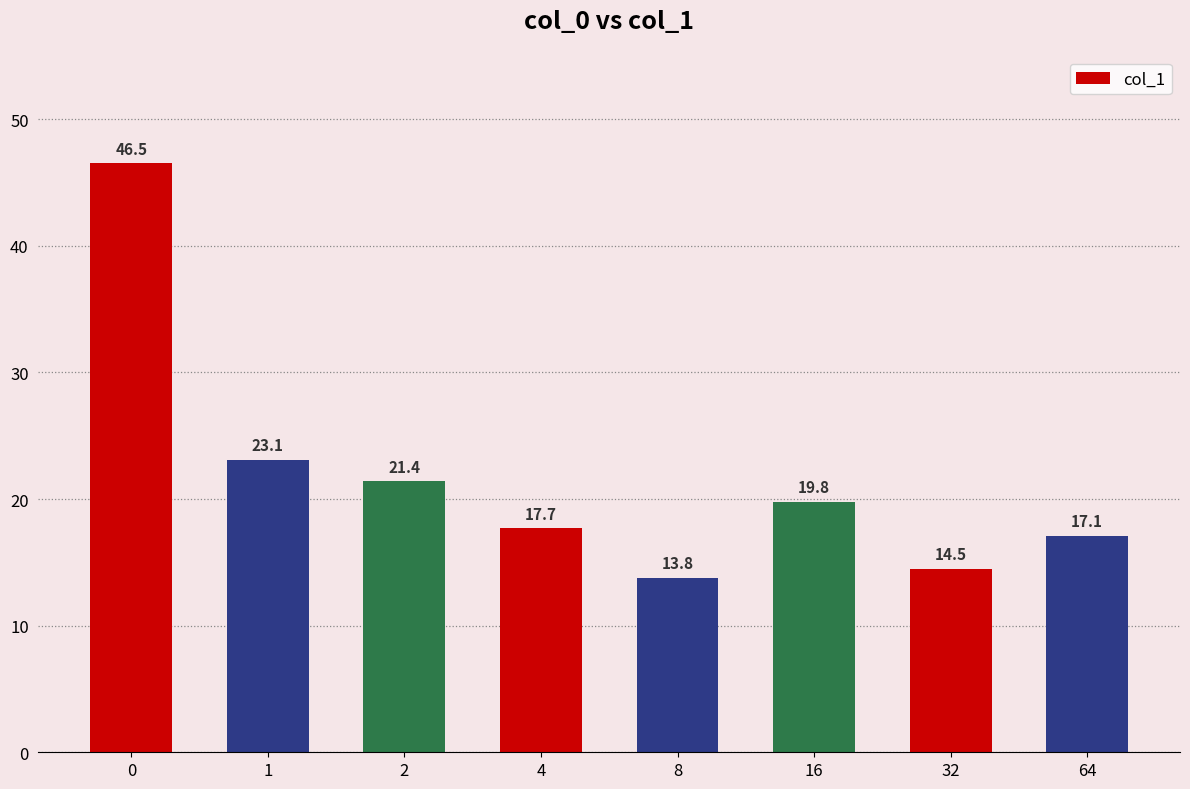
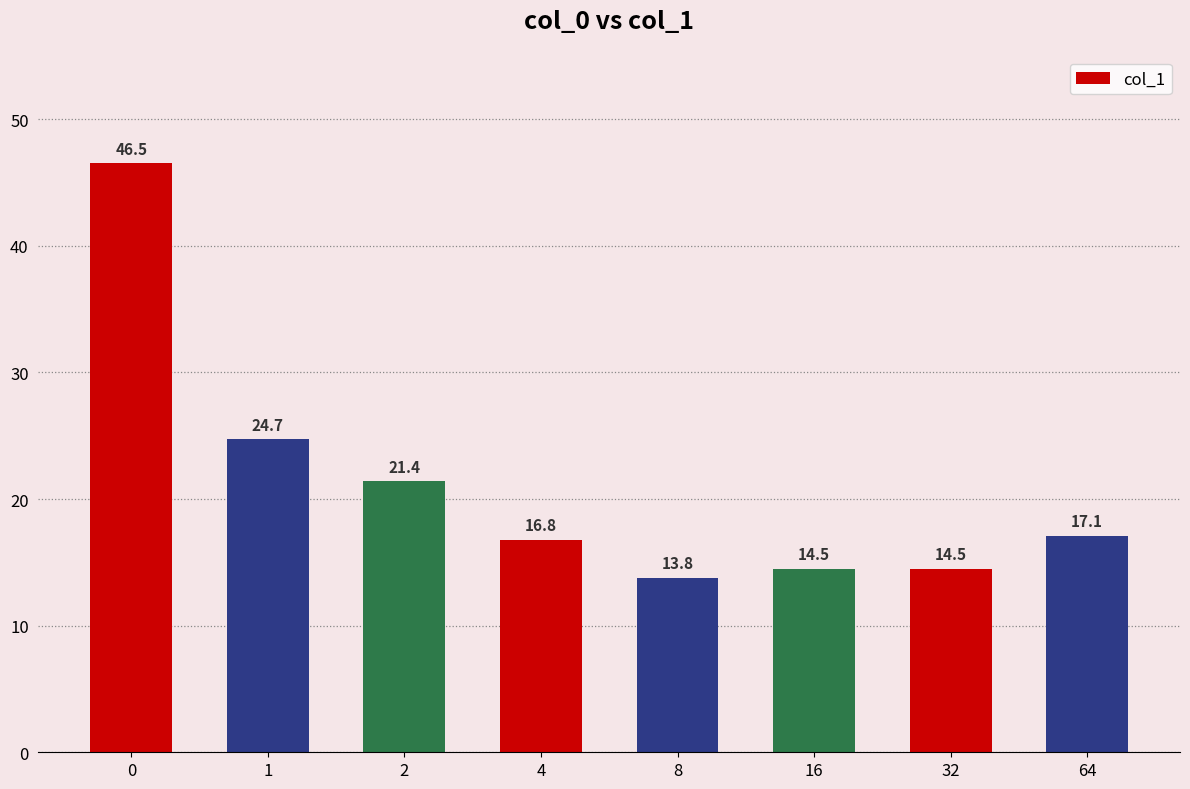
  {
    "0": 46.5,
-   "1": 23.1,
+   "1": 24.7,
    "2": 21.4,
-   "4": 17.7,
+   "4": 16.8,
    "8": 13.8,
-   "16": 19.8,
+   "16": 14.5,
    "32": 14.5,
    "64": 17.1
  }
